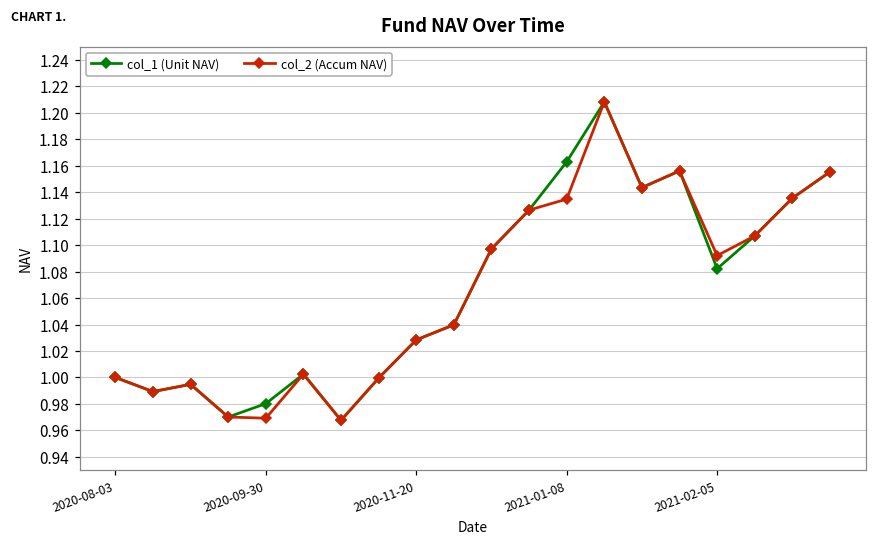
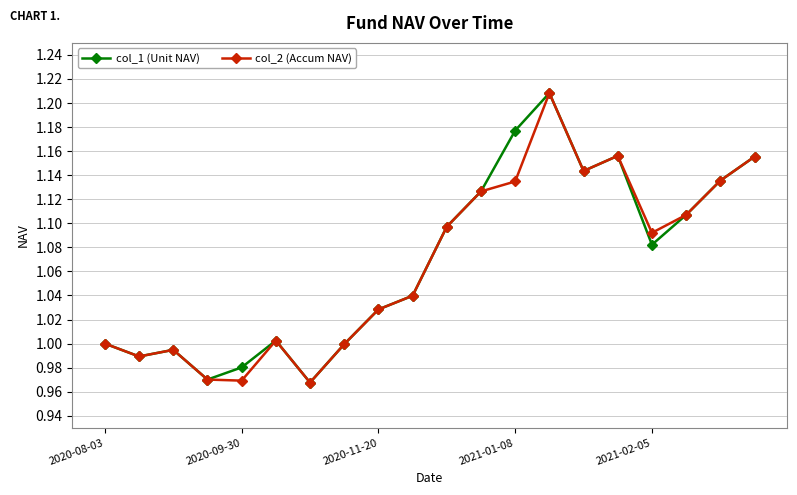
  {
    "col_1 (Unit NAV)": {
      "2020-09-30": 0.980,
-     "2021-01-08": 1.163,
+     "2021-01-08": 1.177,
      "2021-02-05": 1.082
    },
    "col_2 (Accum NAV)": {
      "2020-09-30": 0.969,
      "2021-01-08": 1.135,
      "2021-02-05": 1.092
    }
  }
